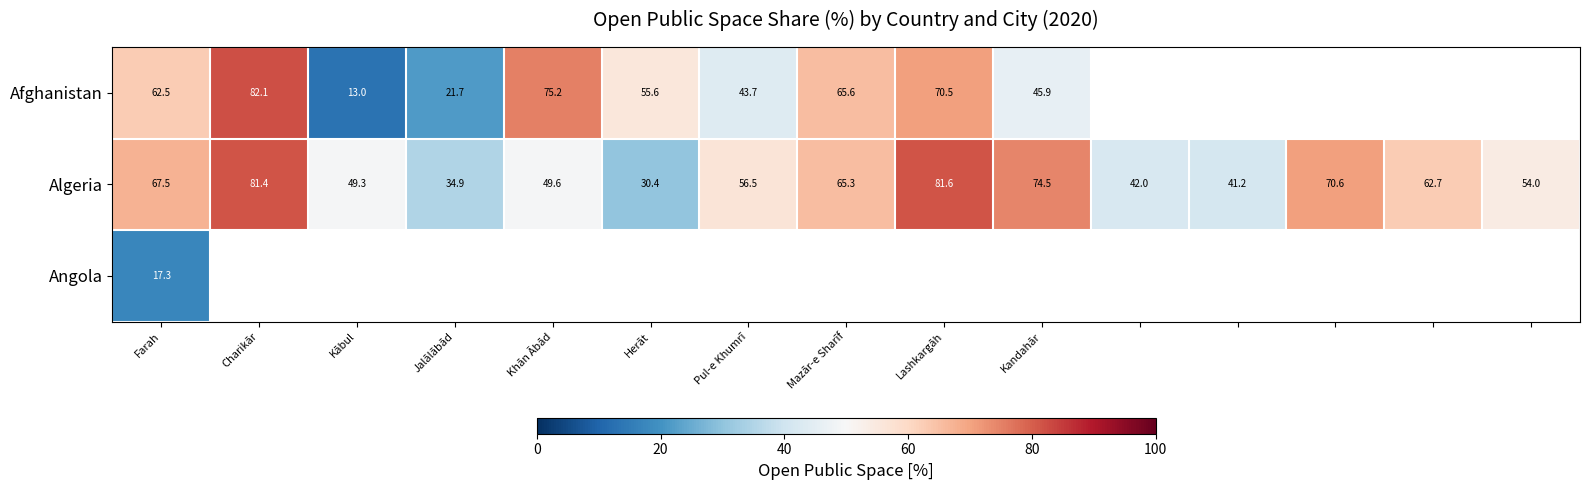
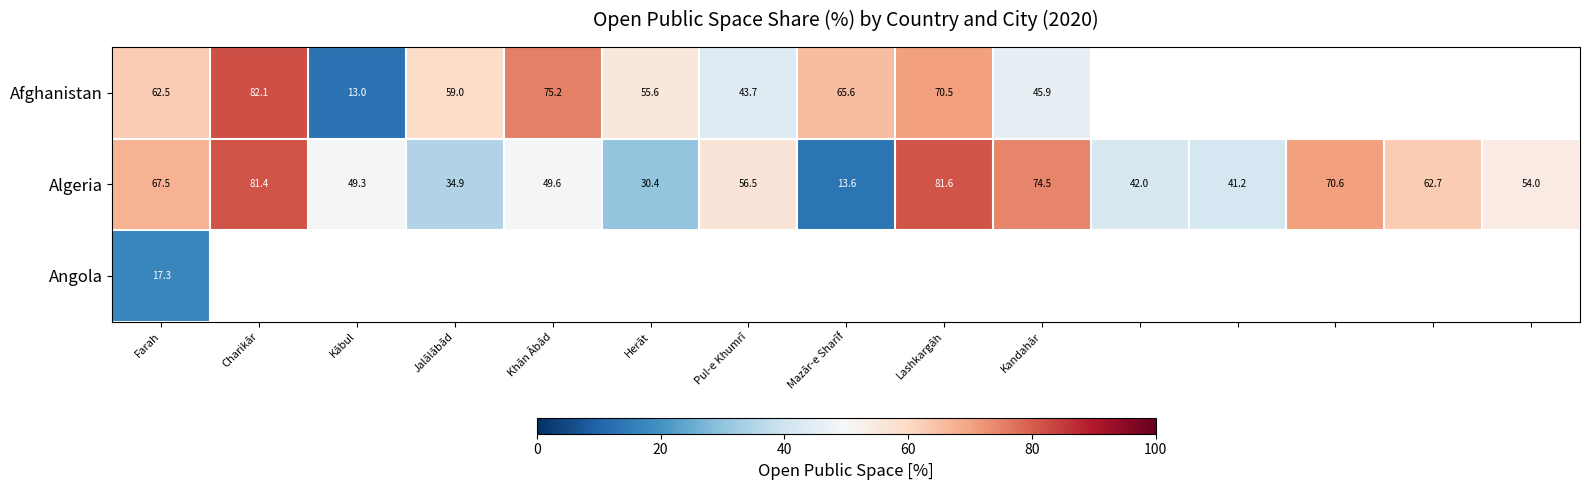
  {
    "Afghanistan": {
      "Farah": 62.5,
      "Charikār": 82.1,
      "Kābul": 13.0,
-     "Jalālābād": 21.7,
+     "Jalālābād": 59.0,
      "Khān Ābād": 75.2,
      "Herāt": 55.6,
      "Pul-e Khumrī": 43.7,
      "Mazār-e Sharīf": 65.6,
      "Lashkargāh": 70.5,
      "Kandahār": 45.9
    },
    "Algeria": {
      "Farah": 67.5,
      "Charikār": 81.4,
      "Kābul": 49.3,
      "Jalālābād": 34.9,
      "Khān Ābād": 49.6,
      "Herāt": 30.4,
      "Pul-e Khumrī": 56.5,
-     "Mazār-e Sharīf": 65.3,
+     "Mazār-e Sharīf": 13.6,
      "Lashkargāh": 81.6,
      "Kandahār": 74.5
    },
    "Angola": {
      "Farah": 17.3
    }
  }
